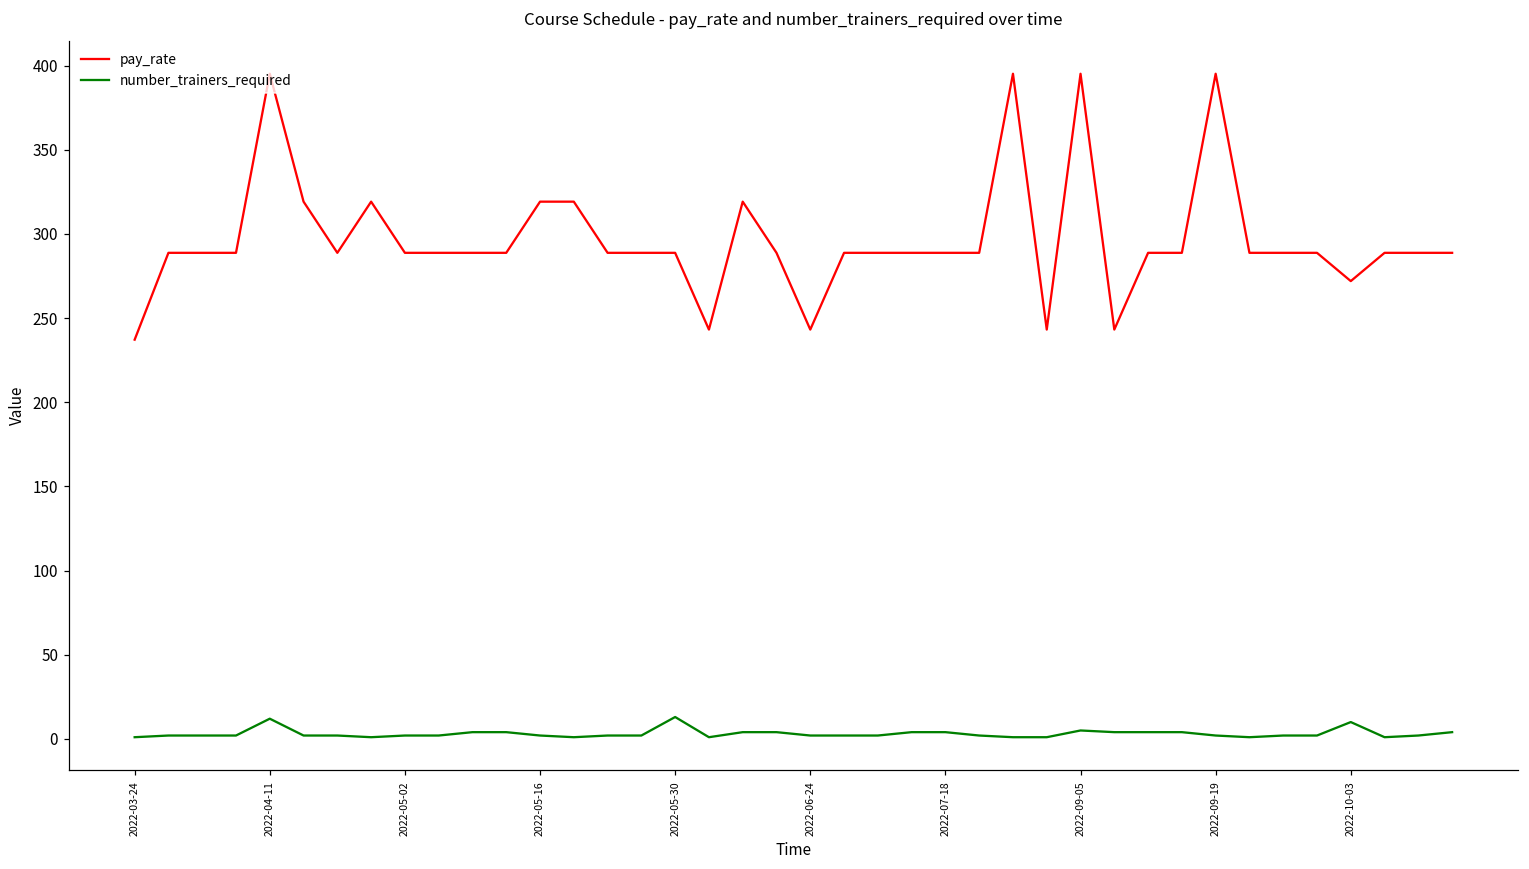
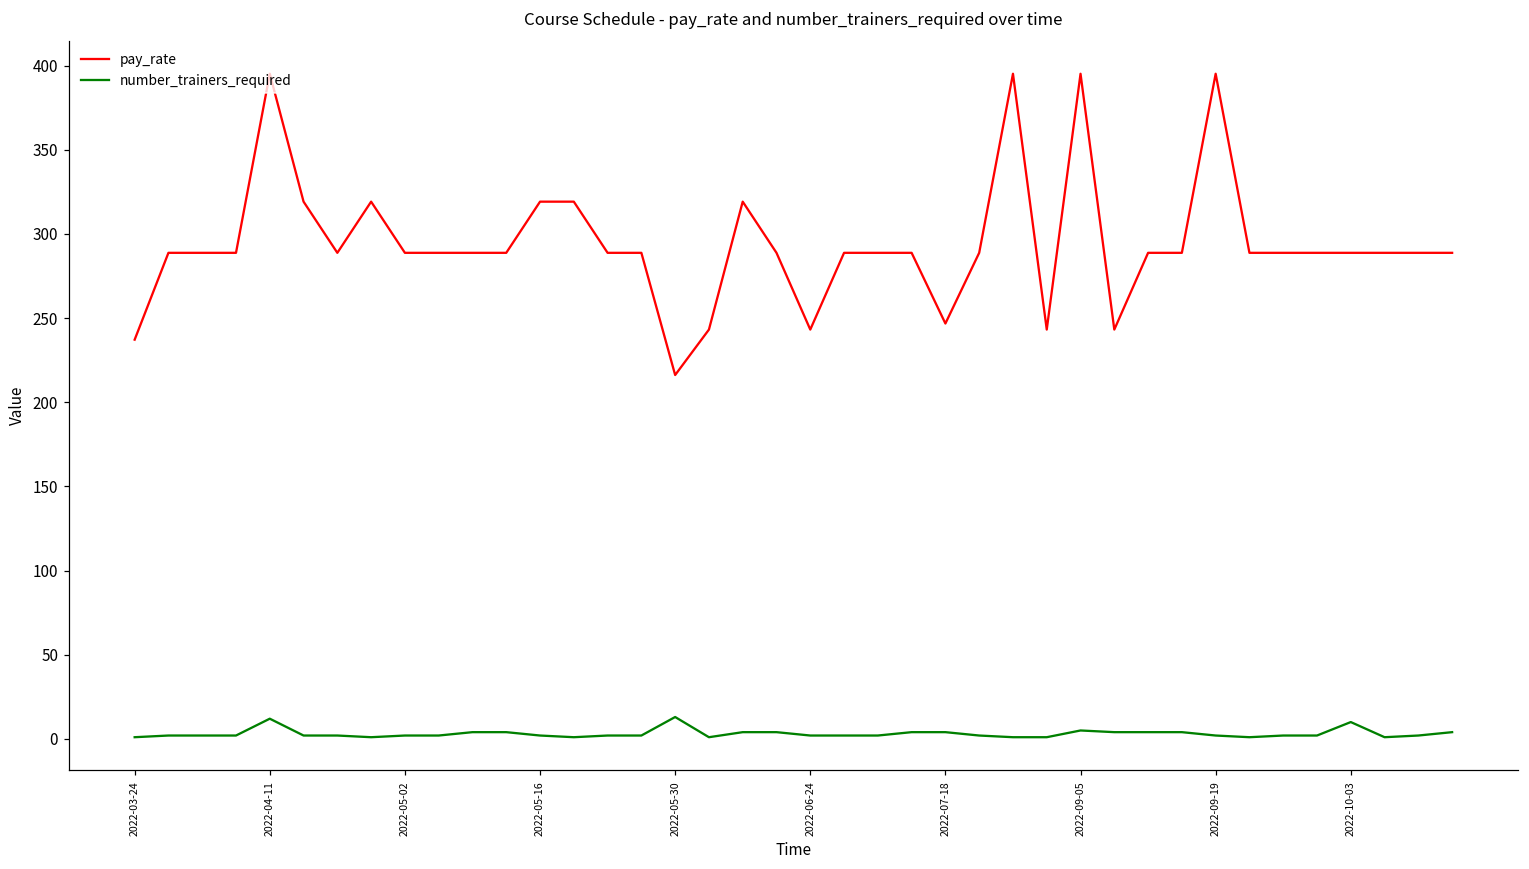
  {
    "pay_rate": {
      "2022-03-24": 237,
-     "2022-05-30": 289,
+     "2022-05-30": 216,
      "2022-06-24": 243,
-     "2022-07-18": 289,
+     "2022-07-18": 247,
      "2022-09-05": 395,
-     "2022-10-03": 272
+     "2022-10-03": 289
    },
    "number_trainers_required": {
      "2022-03-24": 1,
      "2022-04-11": 12,
      "2022-05-30": 13,
      "2022-06-24": 2,
      "2022-07-18": 4,
      "2022-09-05": 5,
      "2022-10-03": 10
    }
  }
